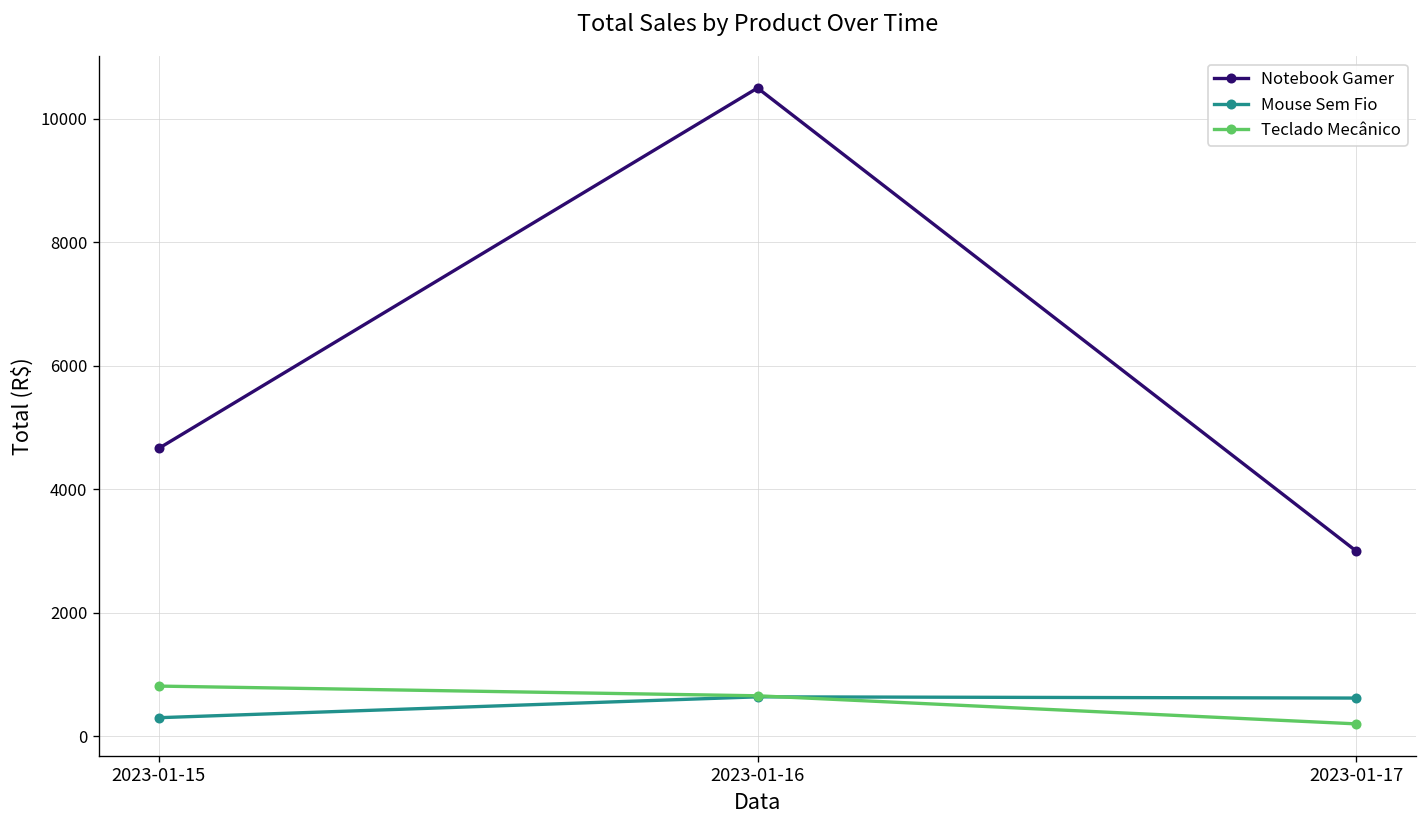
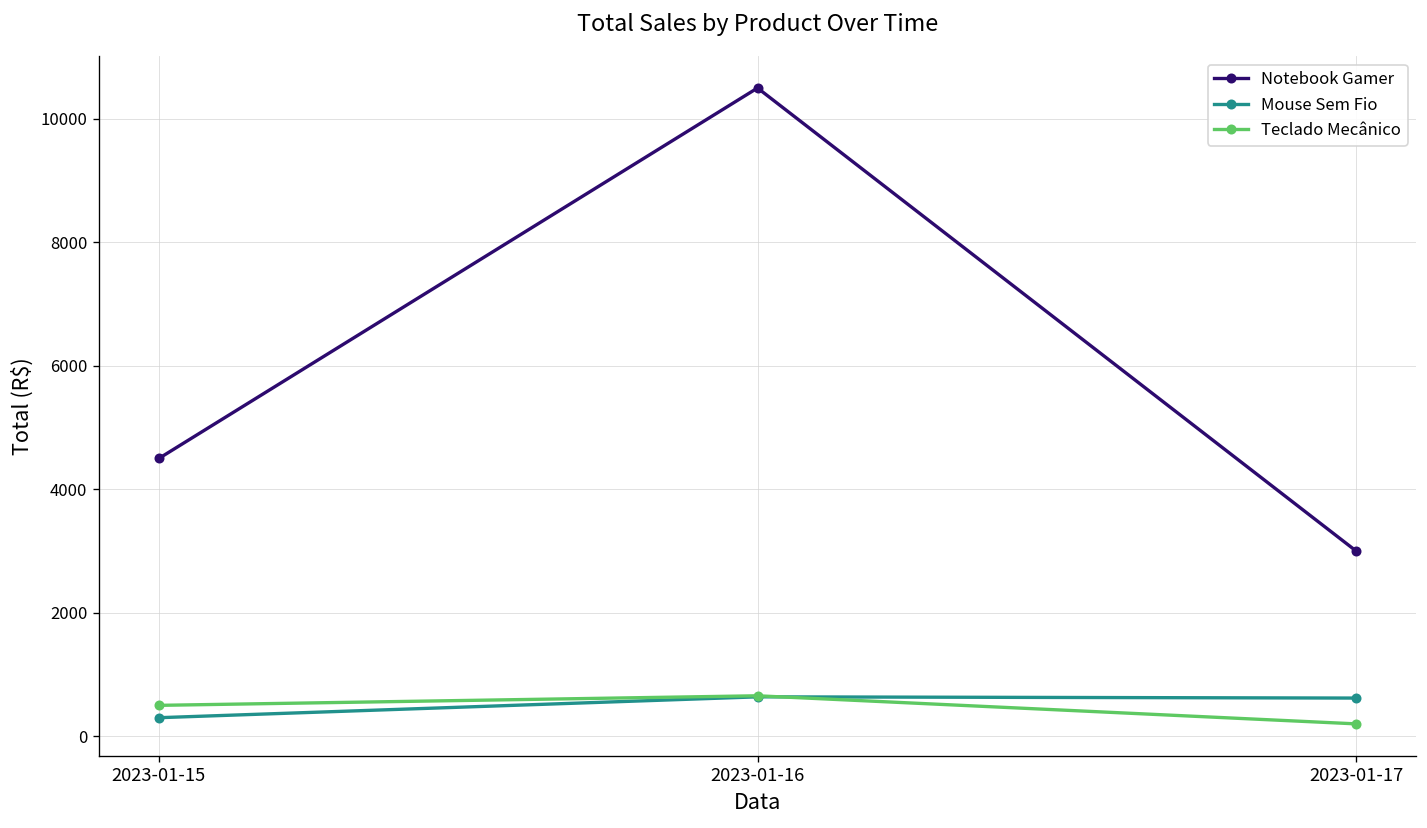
  {
    "Notebook Gamer": {
-     "2023-01-15": 4700,
+     "2023-01-15": 4500,
      "2023-01-16": 10500,
      "2023-01-17": 3000
    },
    "Mouse Sem Fio": {
      "2023-01-15": 300,
      "2023-01-17": 600
    },
    "Teclado Mecânico": {
-     "2023-01-15": 800,
+     "2023-01-15": 500,
      "2023-01-17": 200
    }
  }
